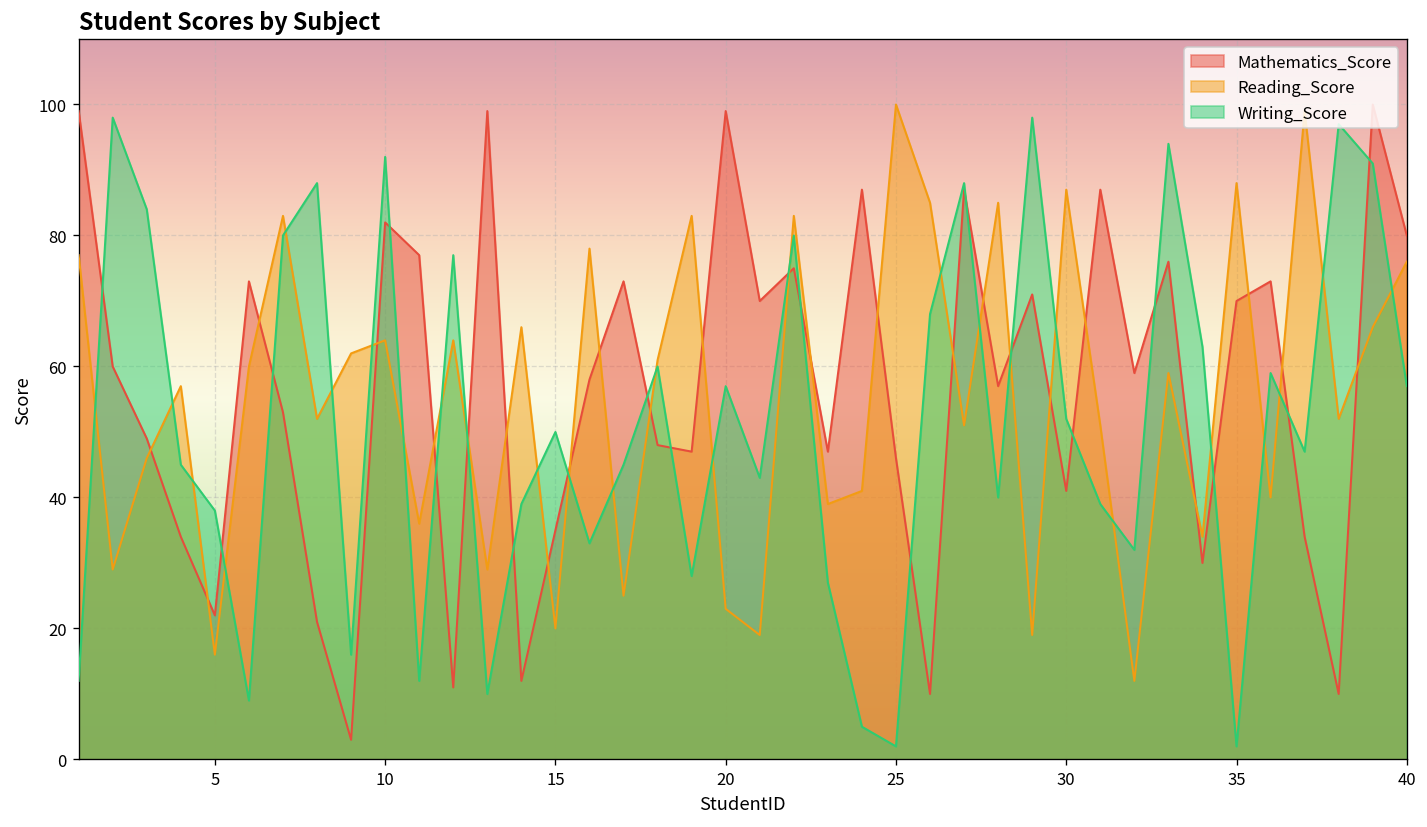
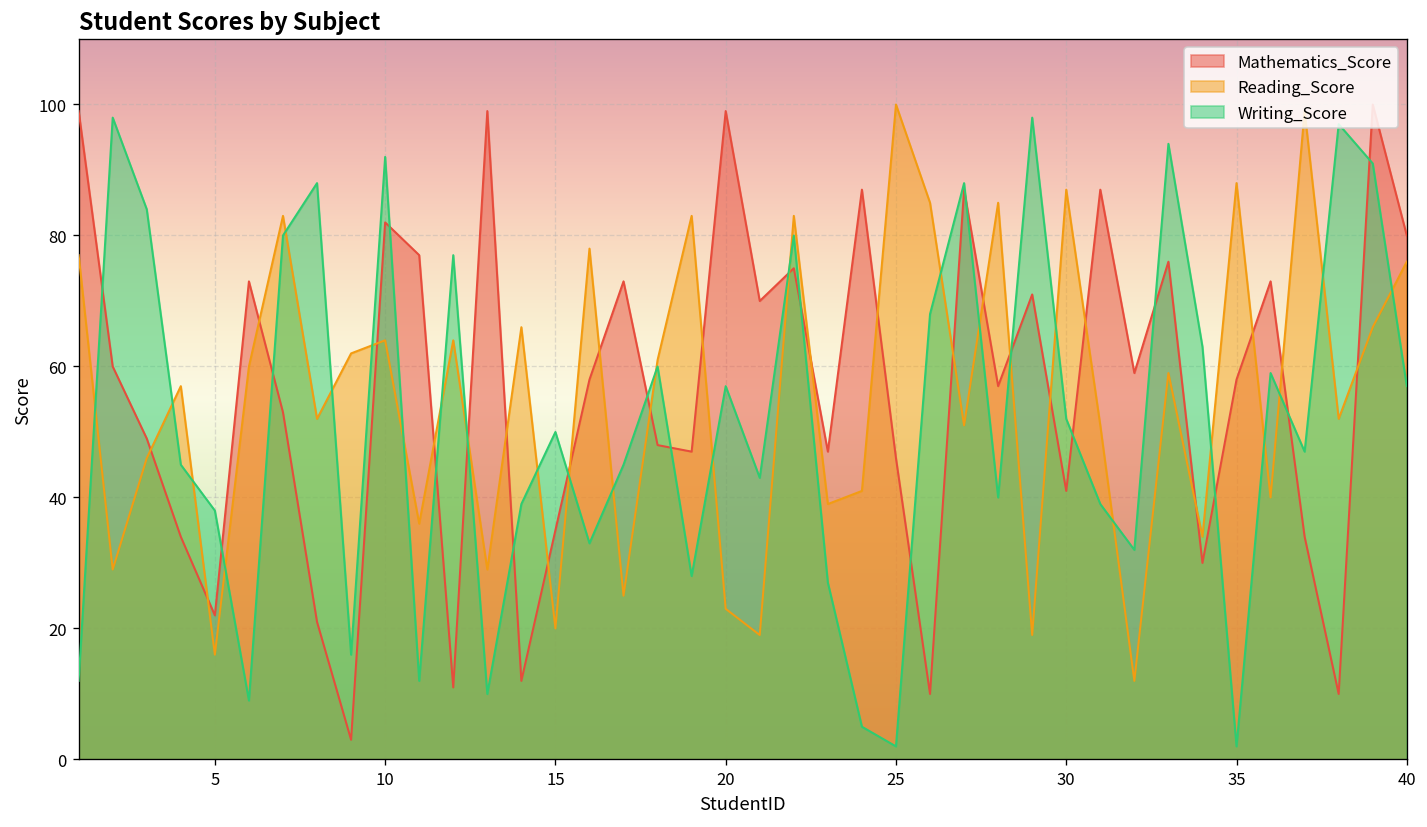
  {
    "Mathematics_Score": {
      "5": 22,
      "10": 82,
      "15": 35,
      "20": 99,
      "25": 46,
      "30": 41,
-     "35": 70,
+     "35": 58,
      "40": 80
    },
    "Reading_Score": {
      "5": 16,
      "10": 64,
      "15": 20,
      "20": 23,
      "25": 100,
      "30": 87,
      "35": 88,
      "40": 76
    },
    "Writing_Score": {
      "5": 38,
      "10": 92,
      "15": 50,
      "20": 57,
      "25": 2,
      "30": 52,
      "35": 2,
      "40": 57
    }
  }
